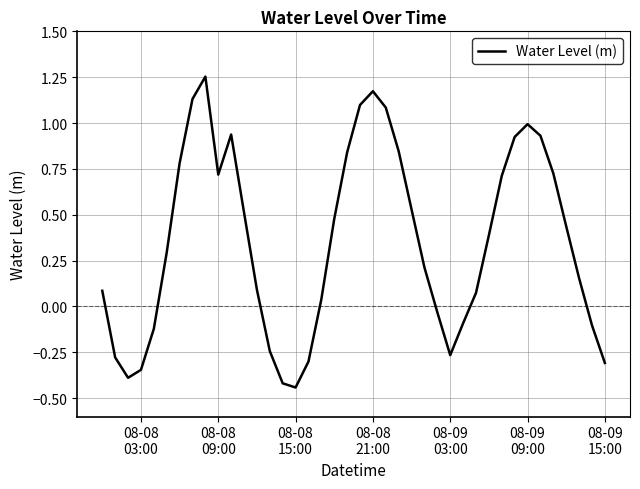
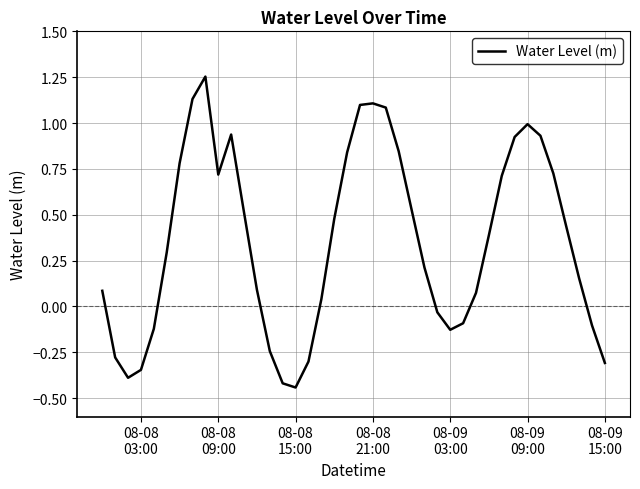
  {
    "08-08 03:00": -0.35,
    "08-08 09:00": 0.72,
    "08-08 15:00": -0.44,
-   "08-08 21:00": 1.17,
-   "08-09 03:00": -0.27,
+   "08-08 21:00": 1.11,
+   "08-09 03:00": -0.13,
    "08-09 09:00": 0.99,
    "08-09 15:00": -0.31
  }
